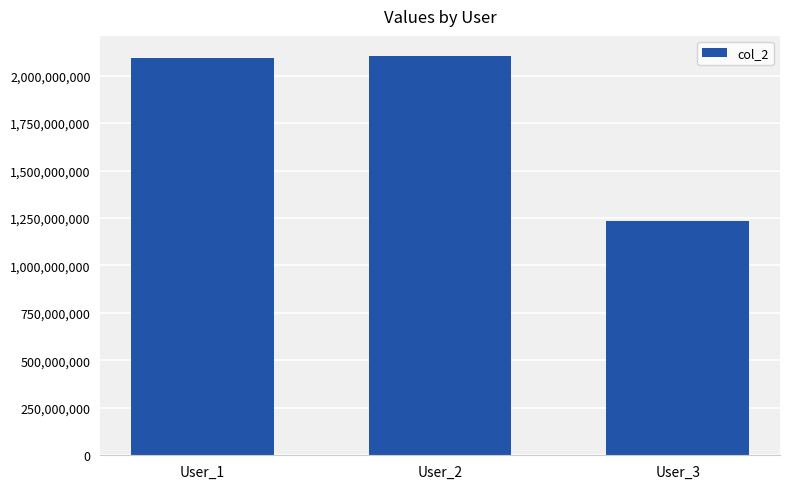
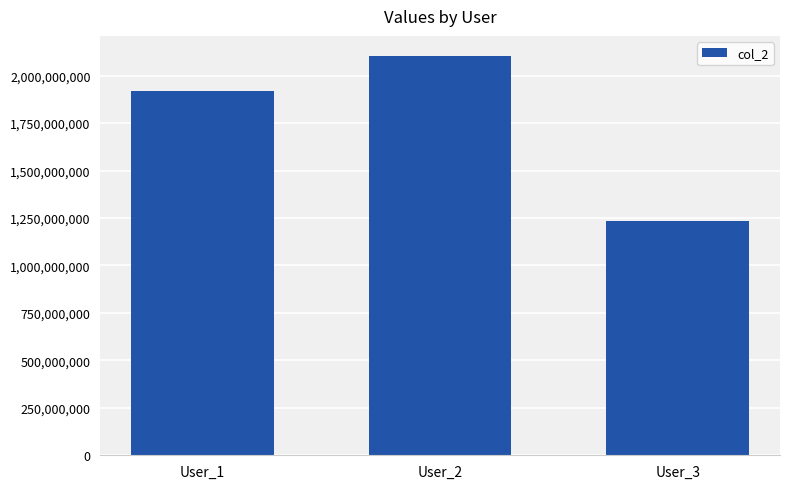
  {
-   "User_1": "2,090,000,000",
+   "User_1": "1,920,000,000",
    "User_2": "2,100,000,000",
    "User_3": "1,230,000,000"
  }
